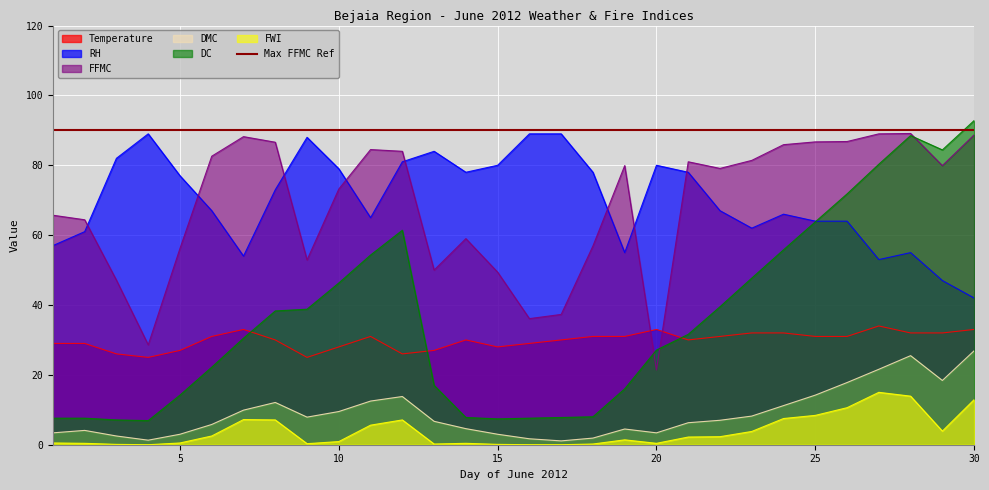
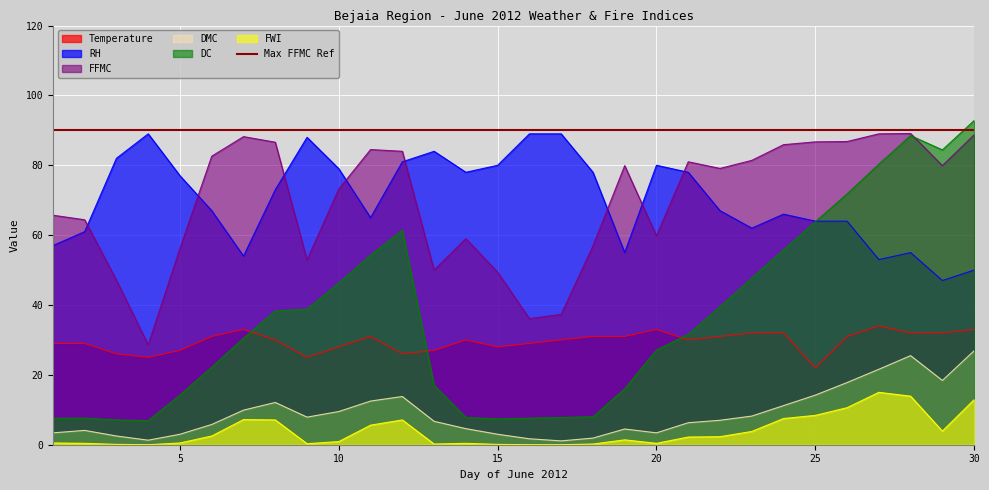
  {
    "Temperature": {
      "5": 27,
      "10": 28,
      "15": 28,
      "20": 33,
-     "25": 31,
+     "25": 22,
      "30": 33
    },
    "RH": {
      "5": 77,
      "10": 79,
      "15": 80,
      "20": 80,
-     "30": 42
+     "30": 50
    },
    "FFMC": {
      "5": 56,
      "10": 73,
      "15": 49,
-     "20": 21,
+     "20": 60,
      "25": 87,
      "30": 89
    },
    "DMC": {
      "5": 3,
      "10": 10,
      "15": 3,
      "20": 3,
      "25": 14,
      "30": 27
    },
    "DC": {
      "5": 14,
      "10": 46,
      "15": 7,
      "20": 27,
      "30": 93
    },
    "FWI": {
      "5": 1,
      "10": 1,
      "15": 0,
      "20": 0,
      "25": 8,
      "30": 13
    }
  }
